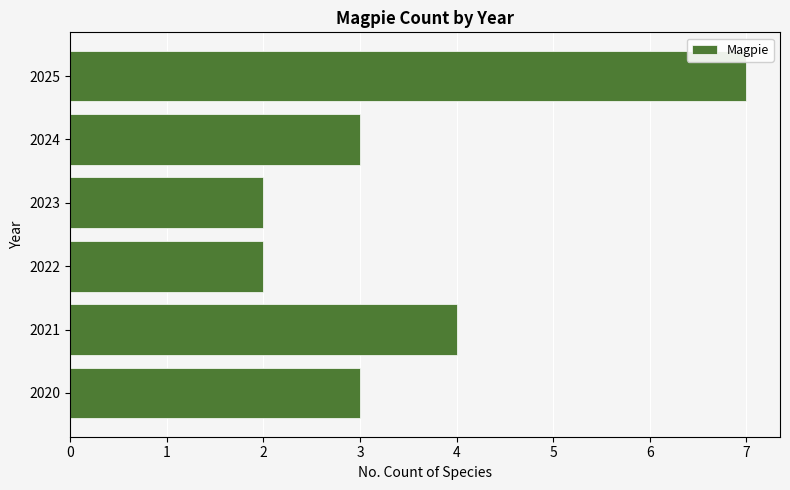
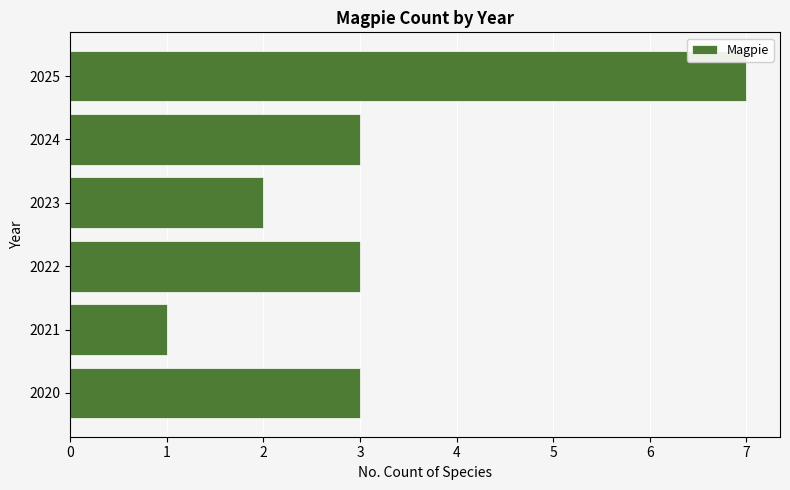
  {
    "2025": 7,
    "2024": 3,
    "2023": 2,
-   "2022": 2,
-   "2021": 4,
+   "2022": 3,
+   "2021": 1,
    "2020": 3
  }
